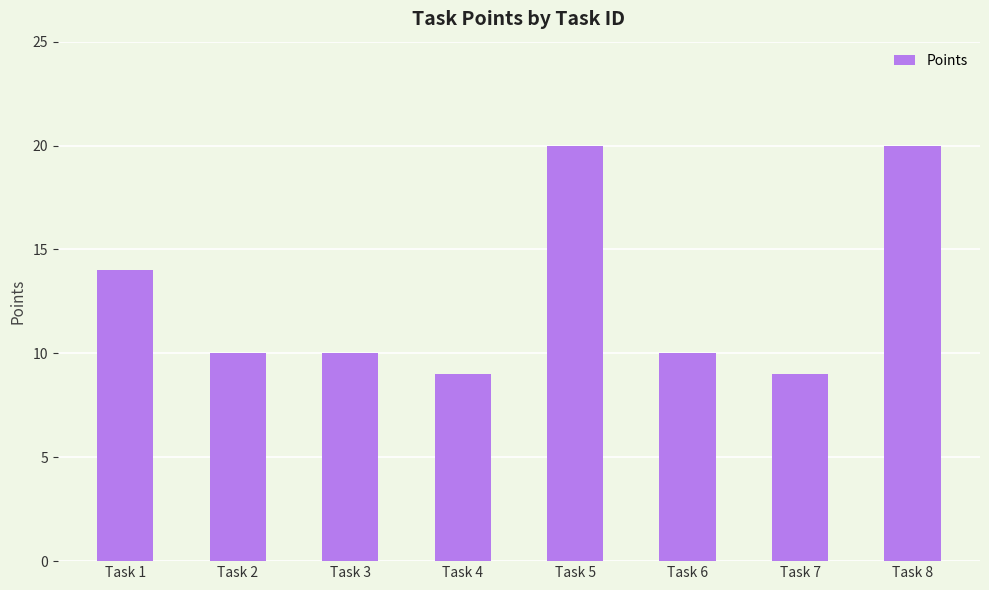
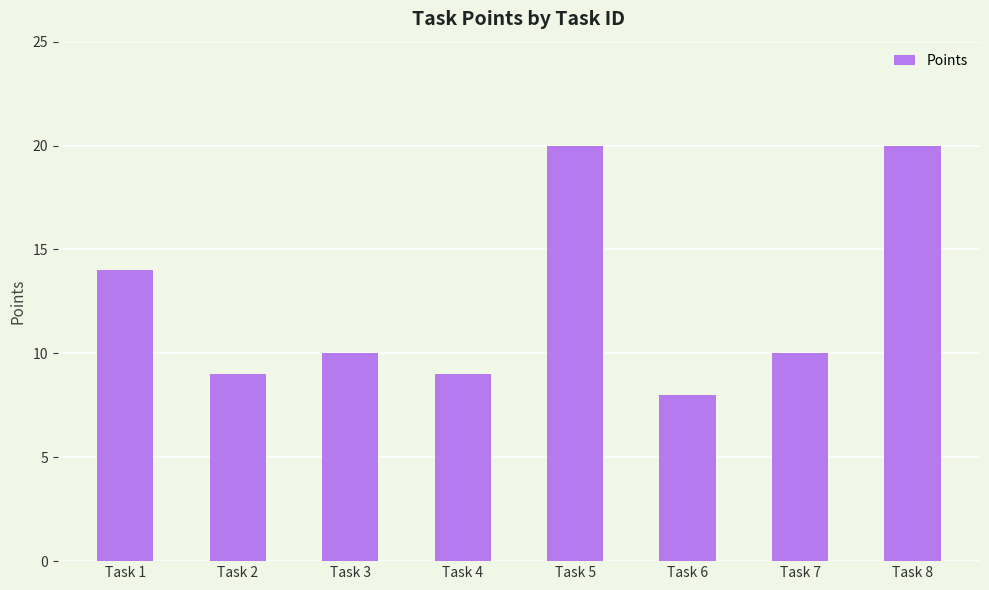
  {
    "Task 1": 14,
-   "Task 2": 10,
+   "Task 2": 9,
    "Task 3": 10,
    "Task 4": 9,
    "Task 5": 20,
-   "Task 6": 10,
-   "Task 7": 9,
+   "Task 6": 8,
+   "Task 7": 10,
    "Task 8": 20
  }
